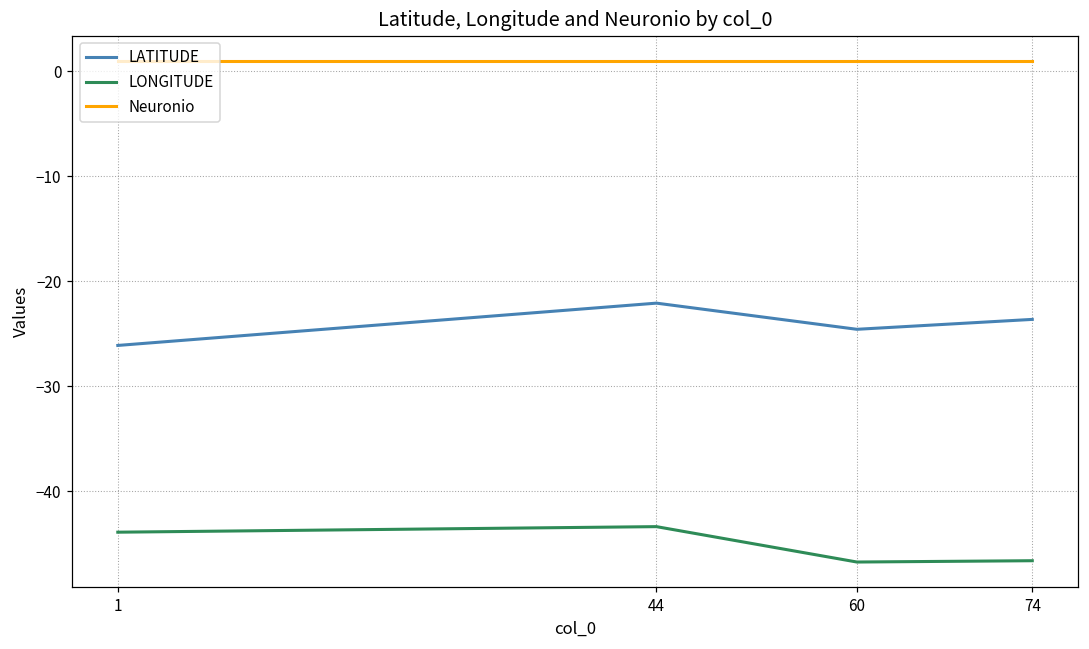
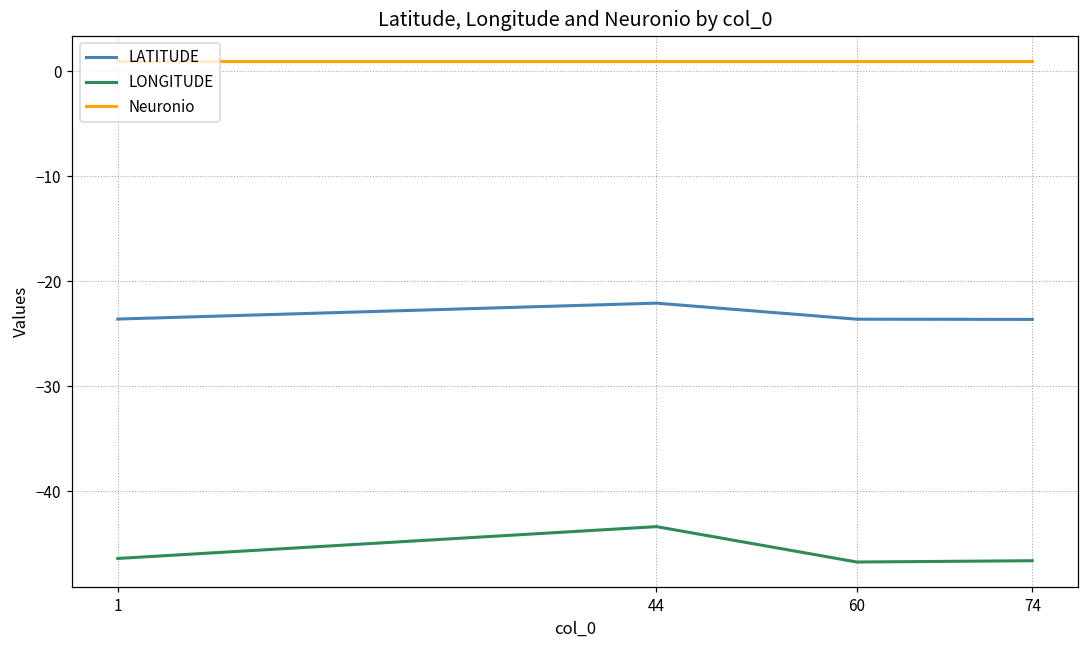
  {
    "LATITUDE": {
-     "1": -26,
+     "1": -24,
      "44": -22,
-     "60": -25,
+     "60": -24,
      "74": -24
    },
    "LONGITUDE": {
-     "1": -44,
+     "1": -46,
      "44": -43,
      "60": -47,
      "74": -47
    },
    "Neuronio": {
      "44": 1,
      "60": 1,
      "74": 1
    }
  }
